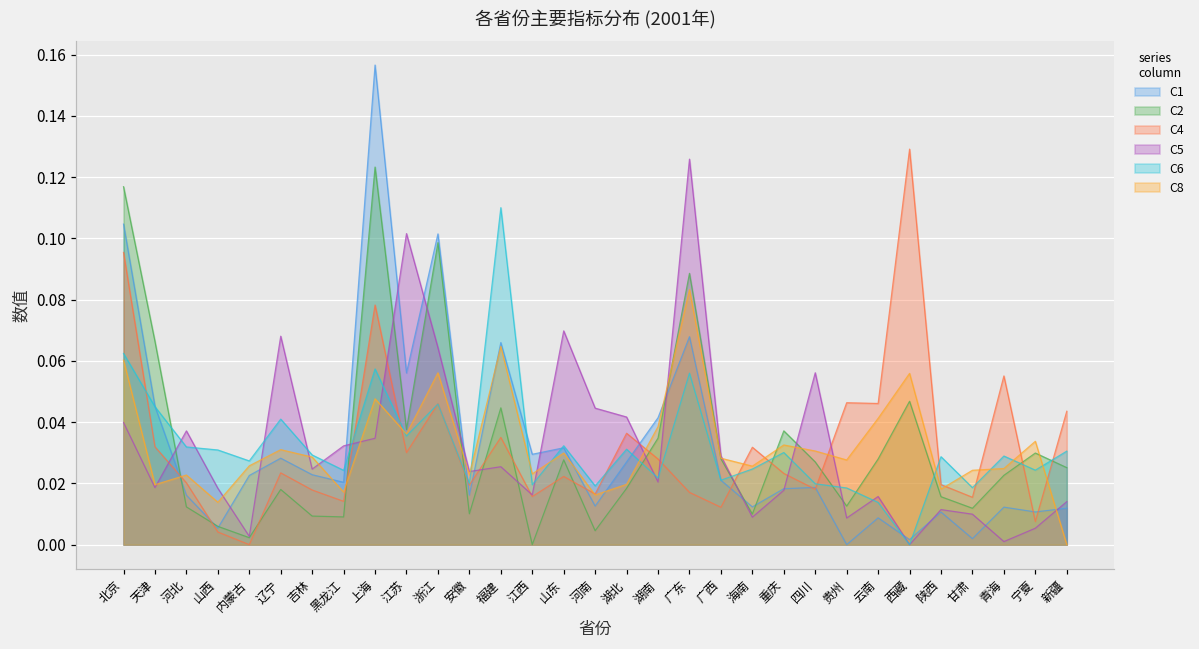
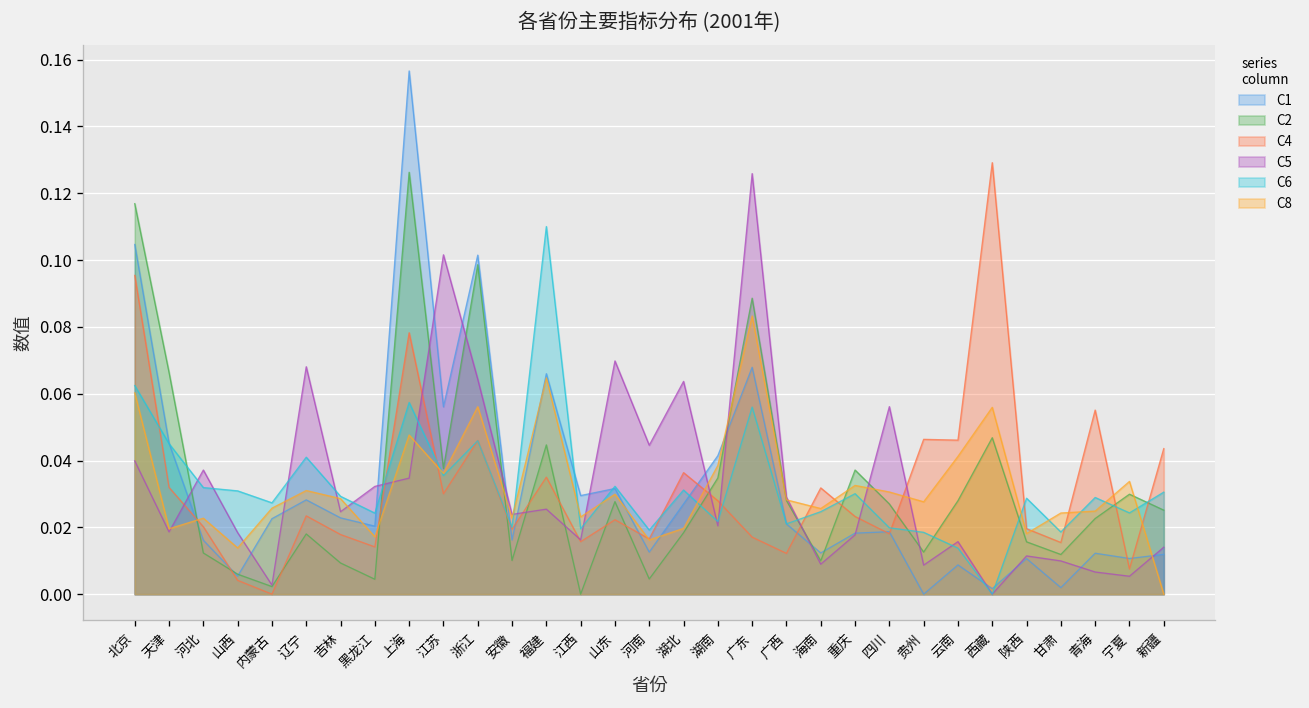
  {
    "C2": {
      "北京": 0.117,
      "天津": 0.066,
      "河北": 0.012,
      "辽宁": 0.018,
      "吉林": 0.009,
-     "黑龙江": 0.009,
-     "上海": 0.123,
+     "黑龙江": 0.004,
+     "上海": 0.126,
      "江苏": 0.038,
      "浙江": 0.099,
      "安徽": 0.010,
      "福建": 0.045,
      "江西": 0.000,
      "山东": 0.028,
      "河南": 0.005,
      "湖北": 0.018,
      "湖南": 0.035,
      "广东": 0.089,
      "海南": 0.010,
      "重庆": 0.037,
      "四川": 0.027,
      "贵州": 0.013,
      "云南": 0.028,
      "西藏": 0.047,
      "陕西": 0.016,
      "甘肃": 0.012,
      "青海": 0.023,
      "宁夏": 0.030,
      "新疆": 0.025
    },
    "C5": {
      "北京": 0.040,
      "天津": 0.019,
      "河北": 0.037,
      "山西": 0.018,
      "辽宁": 0.068,
      "吉林": 0.025,
      "黑龙江": 0.032,
      "上海": 0.035,
      "江苏": 0.102,
      "浙江": 0.064,
      "安徽": 0.024,
      "福建": 0.025,
      "山东": 0.070,
      "河南": 0.045,
-     "湖北": 0.042,
+     "湖北": 0.064,
      "湖南": 0.020,
      "广东": 0.126,
      "海南": 0.009,
      "四川": 0.056,
      "贵州": 0.009,
      "云南": 0.016,
      "甘肃": 0.010,
-     "青海": 0.001,
+     "青海": 0.007,
      "宁夏": 0.005,
      "新疆": 0.014
    }
  }
